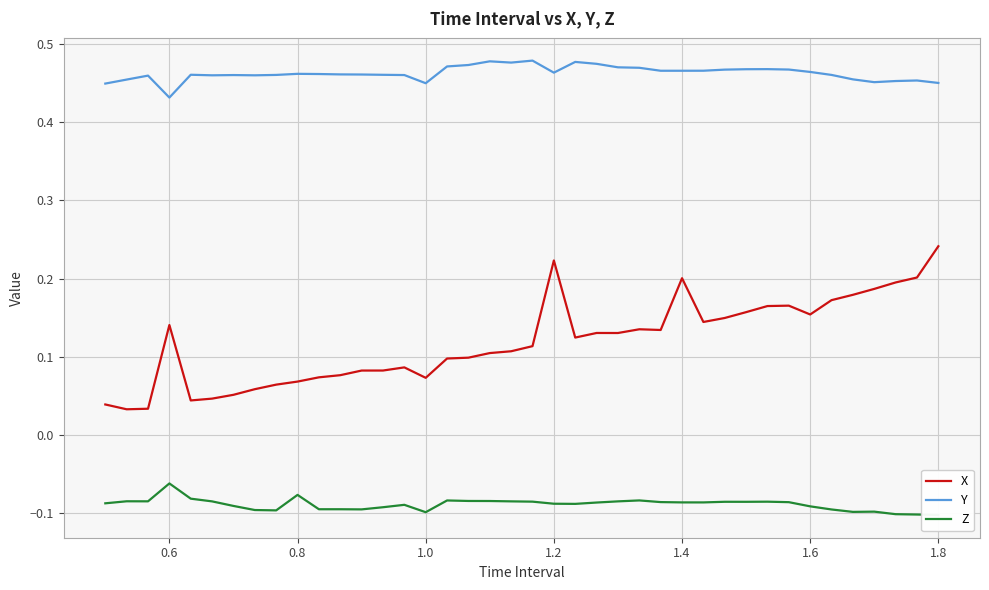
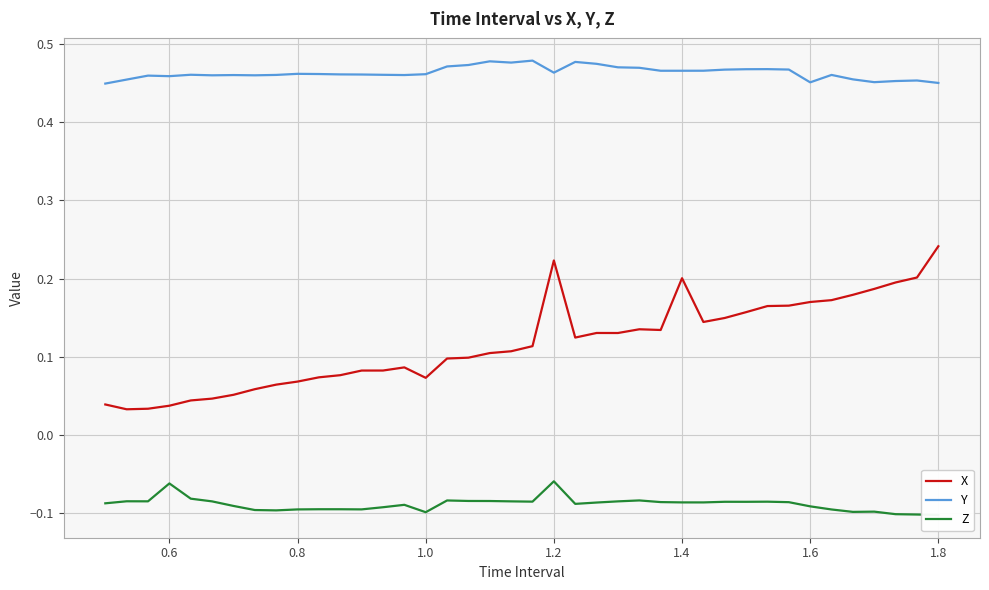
  {
    "X": {
-     "0.6": 0.14,
+     "0.6": 0.04,
      "0.8": 0.07,
      "1.0": 0.07,
      "1.2": 0.22,
      "1.4": 0.20,
-     "1.6": 0.15,
+     "1.6": 0.17,
      "1.8": 0.24
    },
    "Y": {
-     "0.6": 0.43,
+     "0.6": 0.46,
      "0.8": 0.46,
-     "1.0": 0.45,
+     "1.0": 0.46,
      "1.2": 0.46,
      "1.4": 0.47,
-     "1.6": 0.46,
+     "1.6": 0.45,
      "1.8": 0.45
    },
    "Z": {
      "0.6": -0.06,
-     "0.8": -0.08,
+     "0.8": -0.10,
      "1.0": -0.10,
-     "1.2": -0.09,
+     "1.2": -0.06,
      "1.4": -0.09,
      "1.6": -0.09
    }
  }
